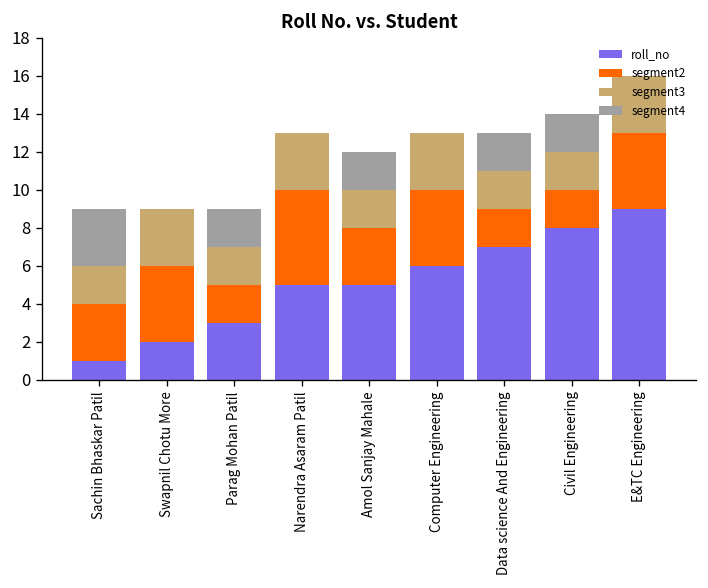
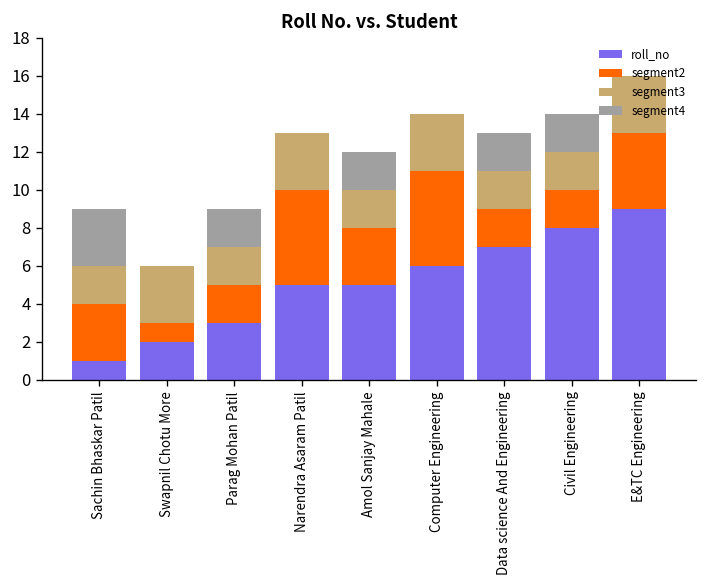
  {
    "roll_no": {
      "Sachin Bhaskar Patil": 1,
      "Swapnil Chotu More": 2,
      "Parag Mohan Patil": 3,
      "Narendra Asaram Patil": 5,
      "Amol Sanjay Mahale": 5,
      "Computer Engineering": 6,
      "Data science And Engineering": 7,
      "Civil Engineering": 8,
      "E&TC Engineering": 9
    },
    "segment2": {
      "Sachin Bhaskar Patil": 3,
-     "Swapnil Chotu More": 4,
+     "Swapnil Chotu More": 1,
      "Parag Mohan Patil": 2,
      "Narendra Asaram Patil": 5,
      "Amol Sanjay Mahale": 3,
-     "Computer Engineering": 4,
+     "Computer Engineering": 5,
      "Data science And Engineering": 2,
      "Civil Engineering": 2,
      "E&TC Engineering": 4
    },
    "segment3": {
      "Sachin Bhaskar Patil": 2,
      "Swapnil Chotu More": 3,
      "Parag Mohan Patil": 2,
      "Narendra Asaram Patil": 3,
      "Amol Sanjay Mahale": 2,
      "Computer Engineering": 3,
      "Data science And Engineering": 2,
      "Civil Engineering": 2,
      "E&TC Engineering": 3
    },
    "segment4": {
      "Sachin Bhaskar Patil": 3,
      "Swapnil Chotu More": 0,
      "Parag Mohan Patil": 2,
      "Narendra Asaram Patil": 0,
      "Amol Sanjay Mahale": 2,
      "Computer Engineering": 0,
      "Data science And Engineering": 2,
      "Civil Engineering": 2,
      "E&TC Engineering": 0
    }
  }
